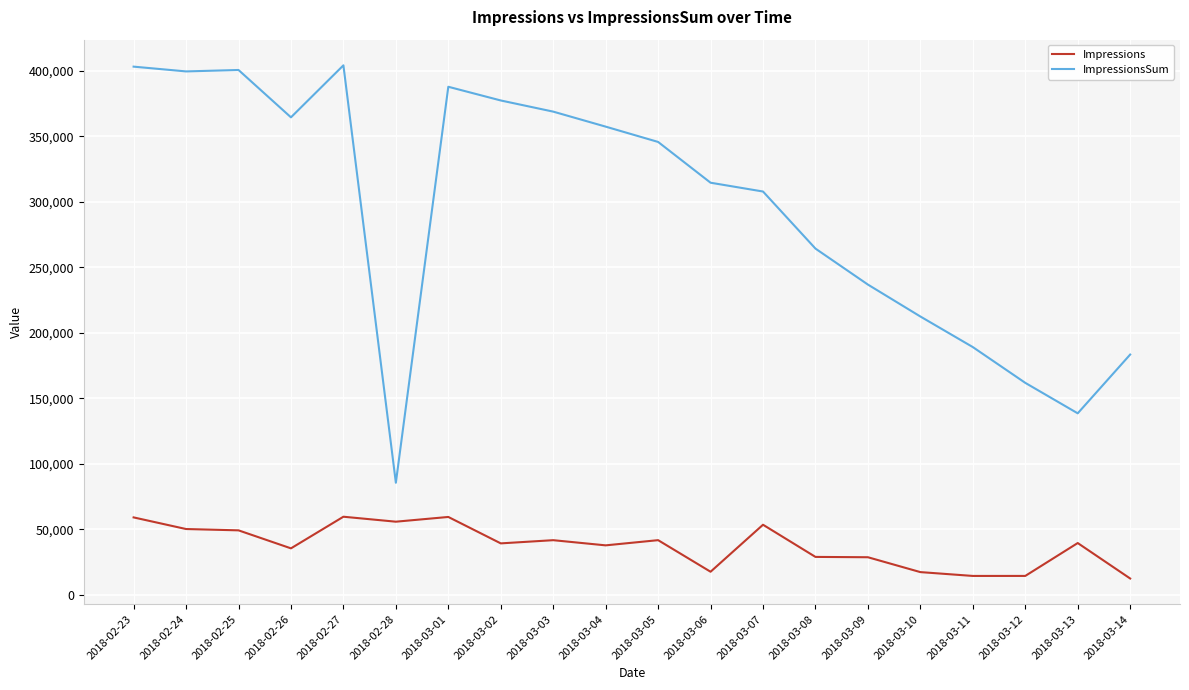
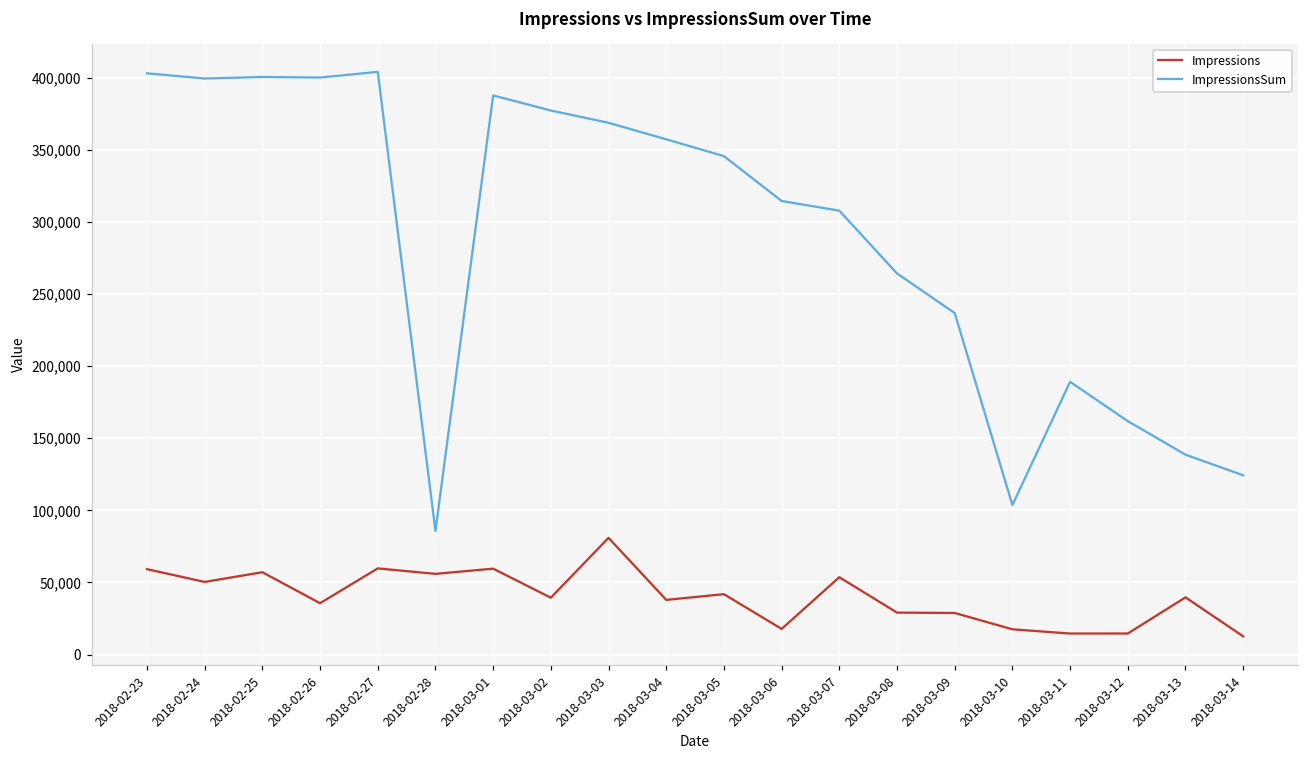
  {
    "Impressions": {
      "2018-02-23": "59,000",
      "2018-02-24": "50,000",
-     "2018-02-25": "49,000",
+     "2018-02-25": "57,000",
      "2018-02-26": "36,000",
      "2018-02-27": "60,000",
      "2018-02-28": "56,000",
      "2018-03-01": "60,000",
      "2018-03-02": "39,000",
-     "2018-03-03": "42,000",
+     "2018-03-03": "81,000",
      "2018-03-04": "38,000",
      "2018-03-05": "42,000",
      "2018-03-06": "18,000",
      "2018-03-07": "54,000",
      "2018-03-08": "29,000",
      "2018-03-09": "29,000",
      "2018-03-10": "17,000",
      "2018-03-11": "15,000",
      "2018-03-12": "15,000",
      "2018-03-13": "40,000",
      "2018-03-14": "13,000"
    },
    "ImpressionsSum": {
      "2018-02-23": "403,000",
      "2018-02-24": "399,000",
      "2018-02-25": "401,000",
-     "2018-02-26": "364,000",
+     "2018-02-26": "400,000",
      "2018-02-27": "404,000",
      "2018-02-28": "86,000",
      "2018-03-01": "388,000",
      "2018-03-02": "377,000",
      "2018-03-03": "369,000",
      "2018-03-04": "357,000",
      "2018-03-05": "346,000",
      "2018-03-06": "315,000",
      "2018-03-07": "308,000",
      "2018-03-08": "264,000",
      "2018-03-09": "237,000",
-     "2018-03-10": "212,000",
+     "2018-03-10": "104,000",
      "2018-03-11": "189,000",
      "2018-03-12": "162,000",
      "2018-03-13": "139,000",
-     "2018-03-14": "183,000"
+     "2018-03-14": "124,000"
    }
  }
